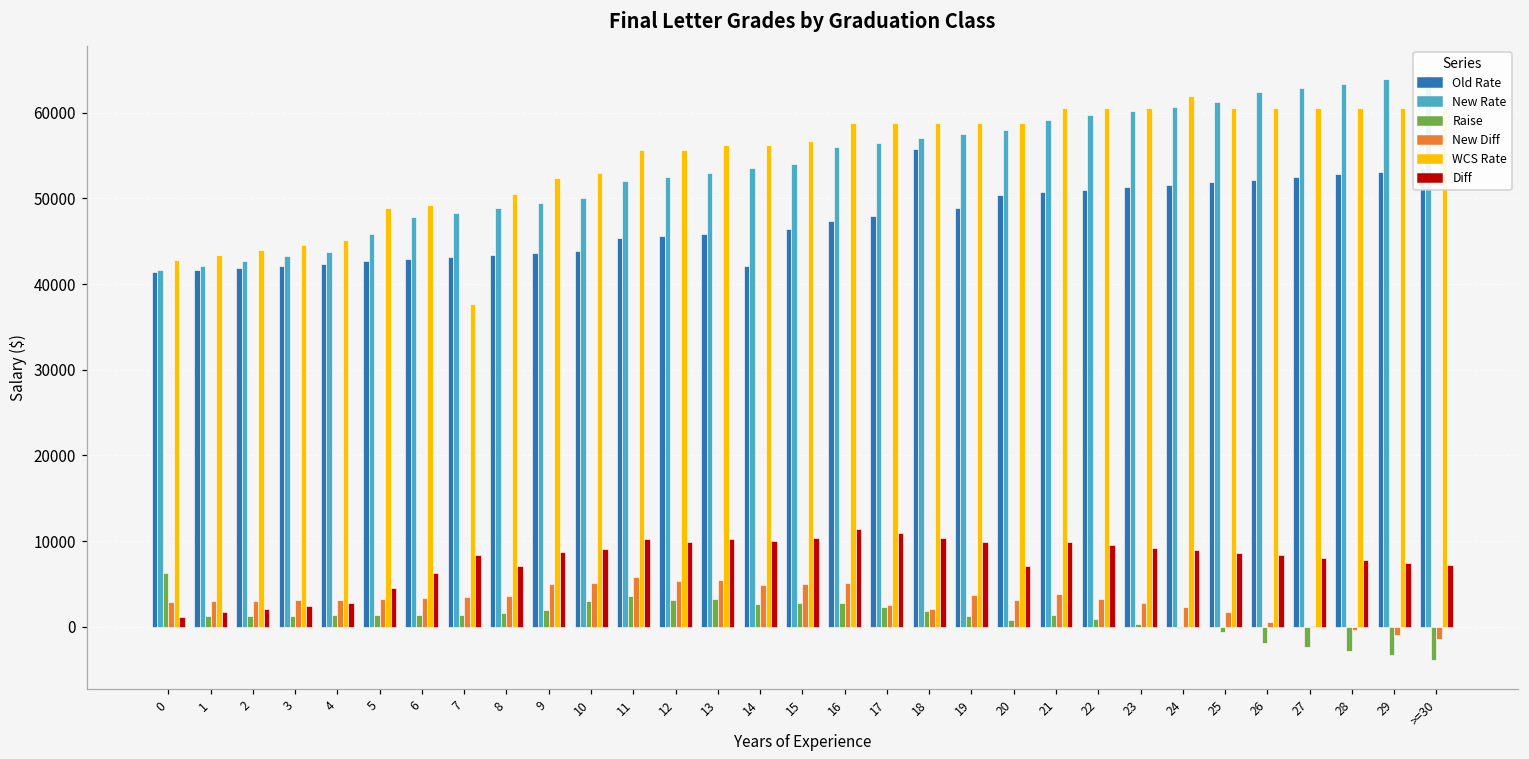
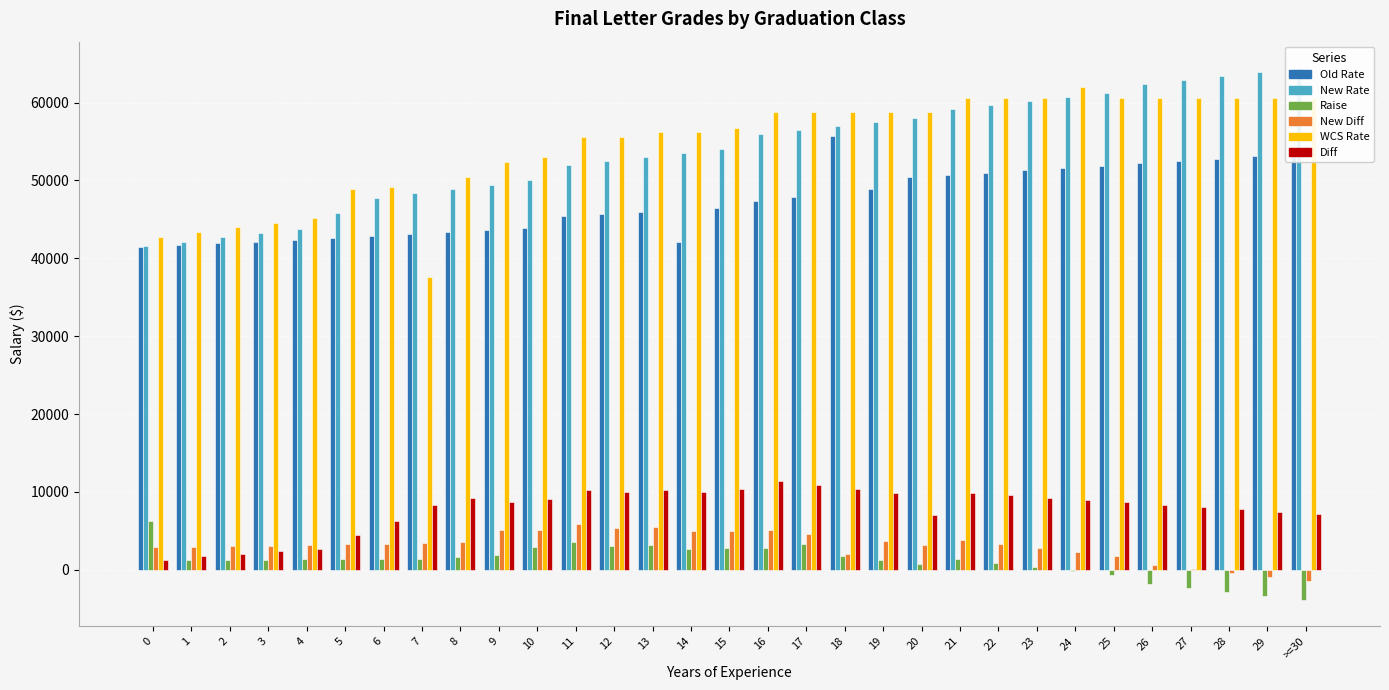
  {
    "Old Rate": {
      "0": 41000,
      "1": 42000,
      "2": 42000,
      "3": 42000,
      "4": 42000,
      "5": 43000,
      "6": 43000,
      "7": 43000,
      "8": 43000,
      "9": 44000,
      "10": 44000,
      "11": 45000,
      "12": 46000,
      "13": 46000,
      "14": 42000,
      "15": 46000,
      "16": 47000,
      "17": 48000,
      "18": 56000,
      "19": 49000,
      "20": 50000,
      "21": 51000,
      "22": 51000,
      "23": 51000,
      "24": 52000,
      "25": 52000,
      "26": 52000,
      "27": 53000,
      "28": 53000,
      "29": 53000
    },
    "New Rate": {
      "0": 42000,
      "1": 42000,
      "2": 43000,
      "3": 43000,
      "4": 44000,
      "5": 46000,
      "6": 48000,
      "7": 48000,
      "8": 49000,
      "9": 49000,
      "10": 50000,
      "11": 52000,
      "12": 53000,
      "13": 53000,
      "14": 54000,
      "15": 54000,
      "16": 56000,
      "17": 57000,
      "18": 57000,
      "19": 58000,
      "20": 58000,
      "21": 59000,
      "22": 60000,
      "23": 60000,
      "24": 61000,
      "25": 61000,
      "26": 62000,
      "27": 63000,
      "28": 63000,
      "29": 64000
    },
    "Raise": {
      "0": 6000,
      "1": 1000,
      "2": 1000,
      "3": 1000,
      "4": 1000,
      "5": 1000,
      "6": 1000,
      "7": 1000,
      "8": 2000,
      "9": 2000,
      "10": 3000,
      "11": 4000,
      "12": 3000,
      "13": 3000,
      "14": 3000,
      "15": 3000,
      "16": 3000,
-     "17": 2000,
+     "17": 3000,
      "18": 2000,
      "19": 1000,
      "20": 1000,
      "21": 1000,
      "22": 1000,
      "23": 0,
      "25": -1000,
      "26": -2000,
      "27": -2000,
      "28": -3000,
      "29": -3000,
      ">=30": -4000
    },
    "New Diff": {
      "0": 3000,
      "1": 3000,
      "2": 3000,
      "3": 3000,
      "4": 3000,
      "5": 3000,
      "6": 3000,
      "7": 3000,
      "8": 4000,
      "9": 5000,
      "10": 5000,
      "11": 6000,
      "12": 5000,
      "13": 5000,
      "14": 5000,
      "15": 5000,
      "16": 5000,
-     "17": 3000,
+     "17": 5000,
      "18": 2000,
      "19": 4000,
      "20": 3000,
      "21": 4000,
      "22": 3000,
      "23": 3000,
      "24": 2000,
      "25": 2000,
      "26": 1000,
      "28": 0,
      "29": -1000,
      ">=30": -1000
    },
    "WCS Rate": {
      "0": 43000,
      "1": 43000,
      "2": 44000,
      "3": 45000,
      "4": 45000,
      "5": 49000,
      "6": 49000,
      "7": 38000,
      "8": 50000,
      "9": 52000,
      "10": 53000,
      "11": 56000,
      "12": 56000,
      "13": 56000,
      "14": 56000,
      "15": 57000,
      "16": 59000,
      "17": 59000,
      "18": 59000,
      "19": 59000,
      "20": 59000,
      "21": 61000,
      "22": 61000,
      "23": 61000,
      "24": 62000,
      "25": 61000,
      "26": 61000,
      "27": 61000,
      "28": 61000,
      "29": 61000
    },
    "Diff": {
      "0": 1000,
      "1": 2000,
      "2": 2000,
      "3": 2000,
      "4": 3000,
      "5": 5000,
      "6": 6000,
      "7": 8000,
-     "8": 7000,
+     "8": 9000,
      "9": 9000,
      "10": 9000,
      "11": 10000,
      "12": 10000,
      "13": 10000,
      "14": 10000,
      "15": 10000,
      "16": 11000,
      "17": 11000,
      "18": 10000,
      "19": 10000,
      "20": 7000,
      "21": 10000,
      "22": 10000,
      "23": 9000,
      "24": 9000,
      "25": 9000,
      "26": 8000,
      "27": 8000,
      "28": 8000,
      "29": 7000,
      ">=30": 7000
    }
  }
